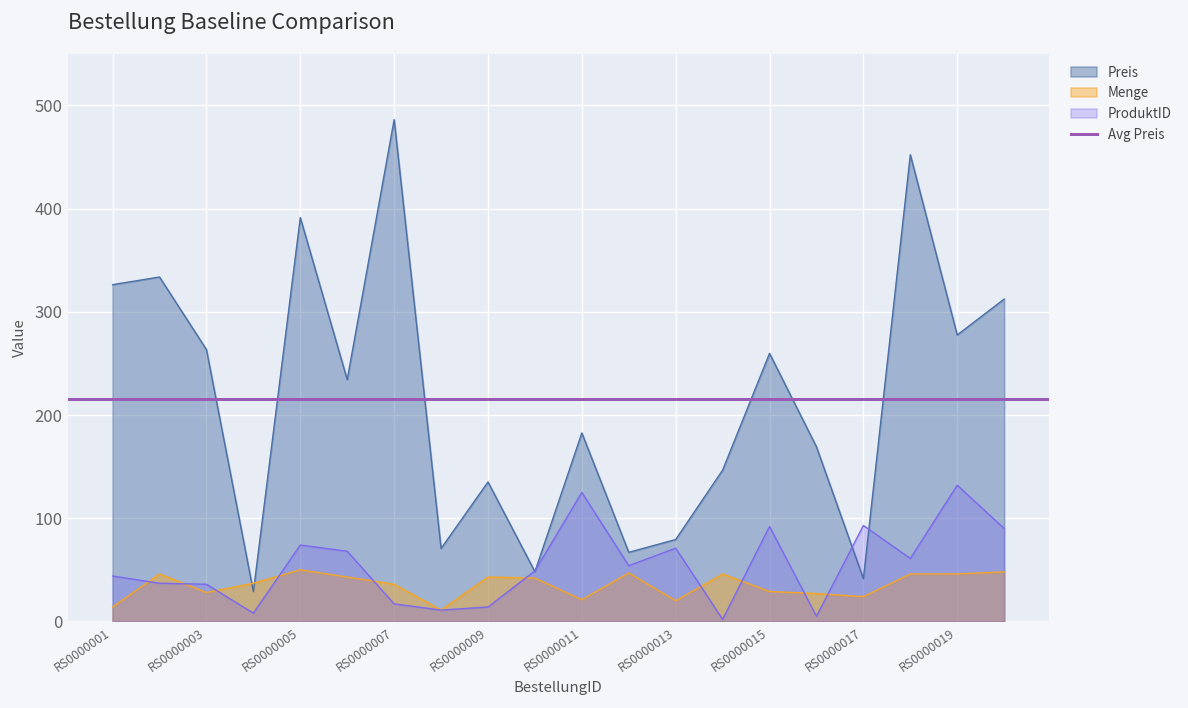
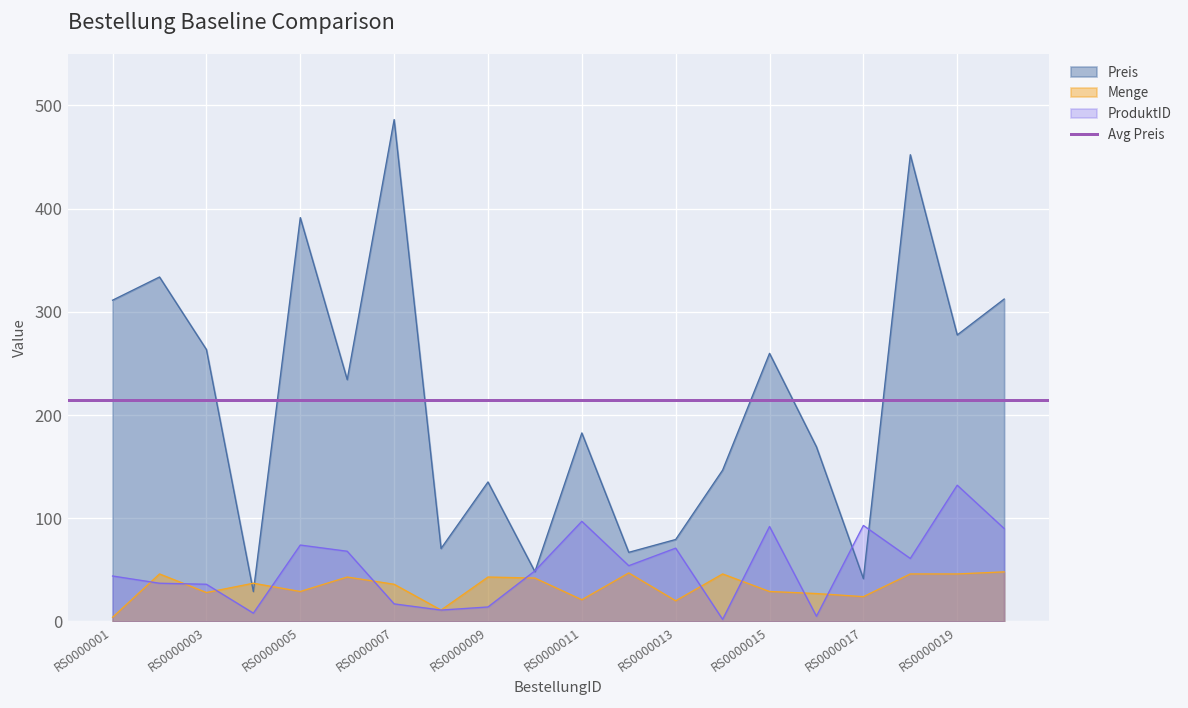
  {
    "Preis": {
-     "RS0000001": 330,
+     "RS0000001": 310,
      "RS0000003": 260,
      "RS0000005": 390,
      "RS0000007": 490,
      "RS0000009": 140,
      "RS0000011": 180,
      "RS0000013": 80,
      "RS0000015": 260,
      "RS0000017": 40,
      "RS0000019": 280
    },
    "Menge": {
-     "RS0000001": 10,
+     "RS0000001": 0,
      "RS0000003": 30,
-     "RS0000005": 50,
+     "RS0000005": 30,
      "RS0000007": 40,
      "RS0000009": 40,
      "RS0000011": 20,
      "RS0000013": 20,
      "RS0000015": 30,
      "RS0000017": 20,
      "RS0000019": 50
    },
    "ProduktID": {
      "RS0000001": 40,
      "RS0000003": 40,
      "RS0000005": 70,
      "RS0000007": 20,
      "RS0000009": 10,
-     "RS0000011": 130,
+     "RS0000011": 100,
      "RS0000013": 70,
      "RS0000015": 90,
      "RS0000017": 90,
      "RS0000019": 130
    }
  }
